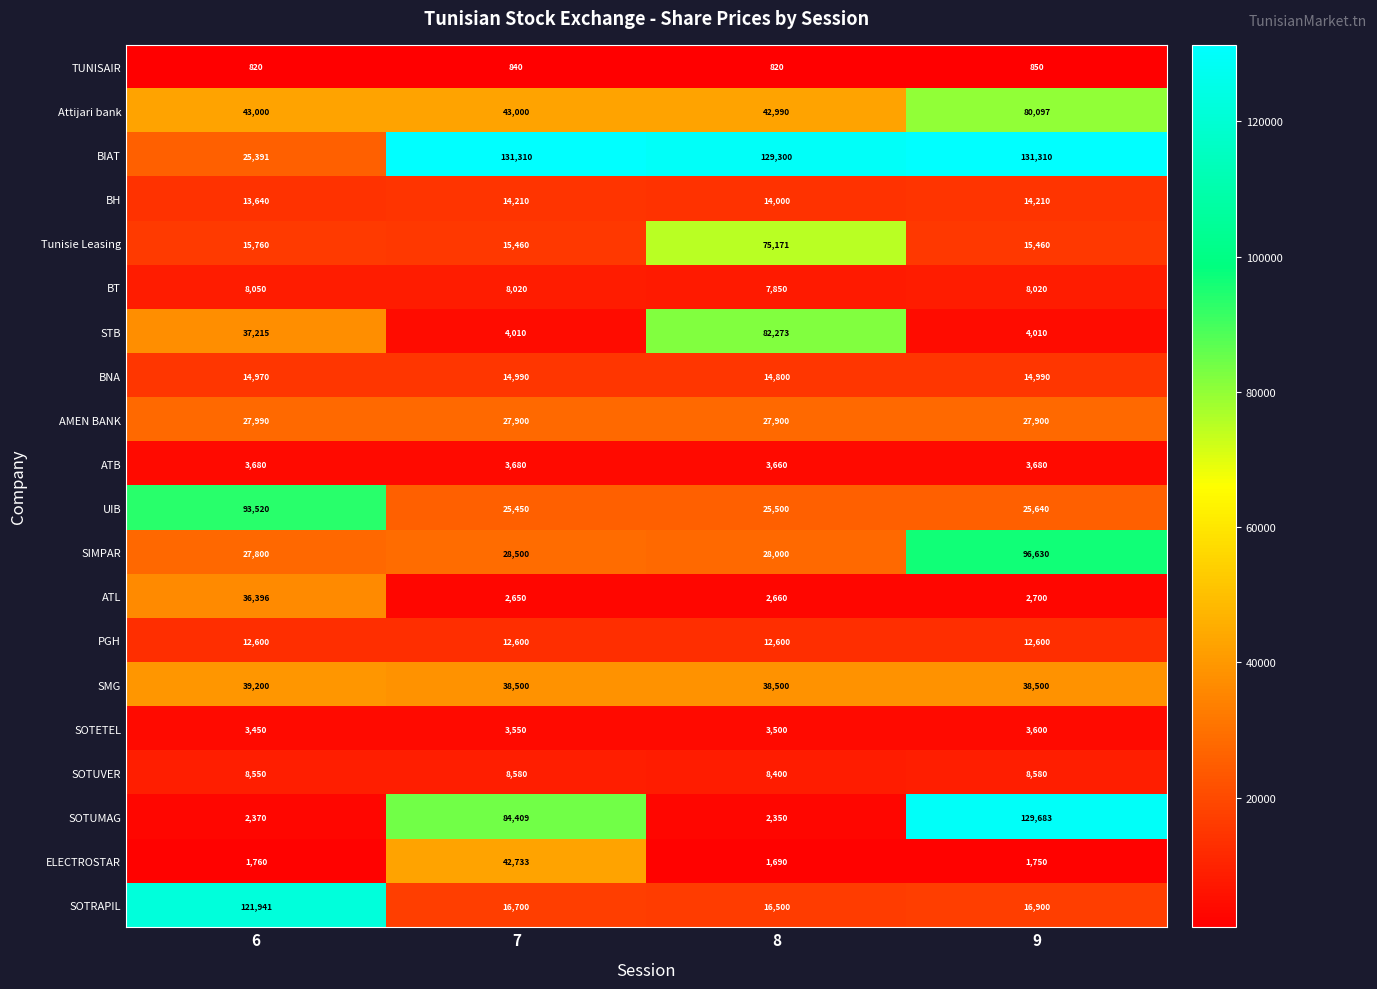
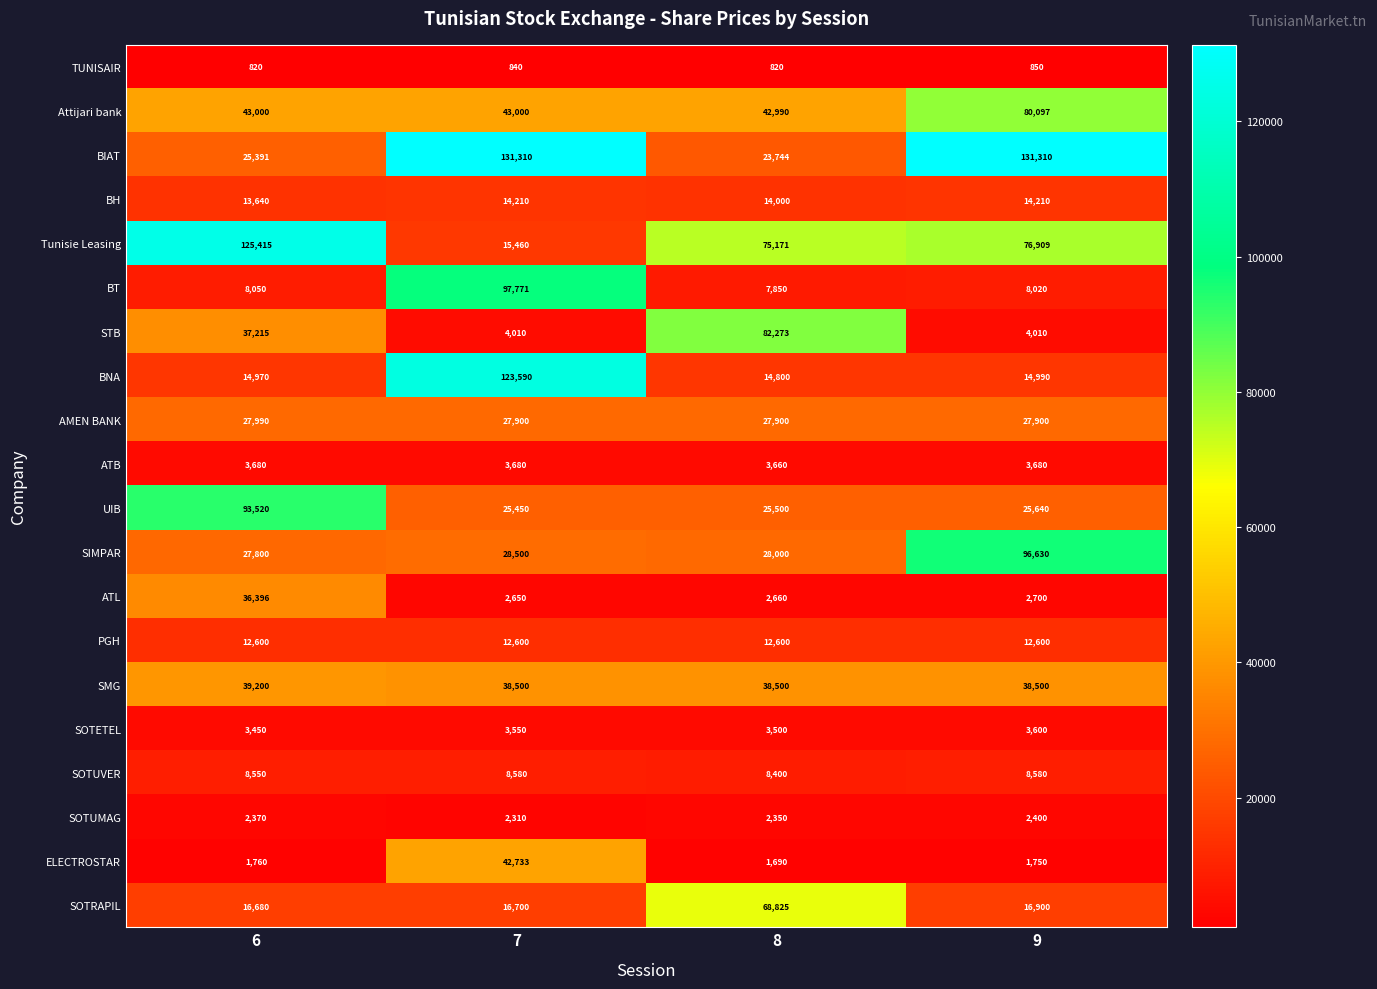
  {
    "TUNISAIR": {
      "6": "820",
      "7": "840",
      "8": "820",
      "9": "850"
    },
    "Attijari bank": {
      "6": "43,000",
      "7": "43,000",
      "8": "42,990",
      "9": "80,097"
    },
    "BIAT": {
      "6": "25,391",
      "7": "131,310",
-     "8": "129,300",
+     "8": "23,744",
      "9": "131,310"
    },
    "BH": {
      "6": "13,640",
      "7": "14,210",
      "8": "14,000",
      "9": "14,210"
    },
    "Tunisie Leasing": {
-     "6": "15,760",
+     "6": "125,415",
      "7": "15,460",
      "8": "75,171",
-     "9": "15,460"
+     "9": "76,909"
    },
    "BT": {
      "6": "8,050",
-     "7": "8,020",
+     "7": "97,771",
      "8": "7,850",
      "9": "8,020"
    },
    "STB": {
      "6": "37,215",
      "7": "4,010",
      "8": "82,273",
      "9": "4,010"
    },
    "BNA": {
      "6": "14,970",
-     "7": "14,990",
+     "7": "123,590",
      "8": "14,800",
      "9": "14,990"
    },
    "AMEN BANK": {
      "6": "27,990",
      "7": "27,900",
      "8": "27,900",
      "9": "27,900"
    },
    "ATB": {
      "6": "3,680",
      "7": "3,680",
      "8": "3,660",
      "9": "3,680"
    },
    "UIB": {
      "6": "93,520",
      "7": "25,450",
      "8": "25,500",
      "9": "25,640"
    },
    "SIMPAR": {
      "6": "27,800",
      "7": "28,500",
      "8": "28,000",
      "9": "96,630"
    },
    "ATL": {
      "6": "36,396",
      "7": "2,650",
      "8": "2,660",
      "9": "2,700"
    },
    "PGH": {
      "6": "12,600",
      "7": "12,600",
      "8": "12,600",
      "9": "12,600"
    },
    "SMG": {
      "6": "39,200",
      "7": "38,500",
      "8": "38,500",
      "9": "38,500"
    },
    "SOTETEL": {
      "6": "3,450",
      "7": "3,550",
      "8": "3,500",
      "9": "3,600"
    },
    "SOTUVER": {
      "6": "8,550",
      "7": "8,580",
      "8": "8,400",
      "9": "8,580"
    },
    "SOTUMAG": {
      "6": "2,370",
-     "7": "84,409",
+     "7": "2,310",
      "8": "2,350",
-     "9": "129,683"
+     "9": "2,400"
    },
    "ELECTROSTAR": {
      "6": "1,760",
      "7": "42,733",
      "8": "1,690",
      "9": "1,750"
    },
    "SOTRAPIL": {
-     "6": "121,941",
+     "6": "16,680",
      "7": "16,700",
-     "8": "16,500",
+     "8": "68,825",
      "9": "16,900"
    }
  }
